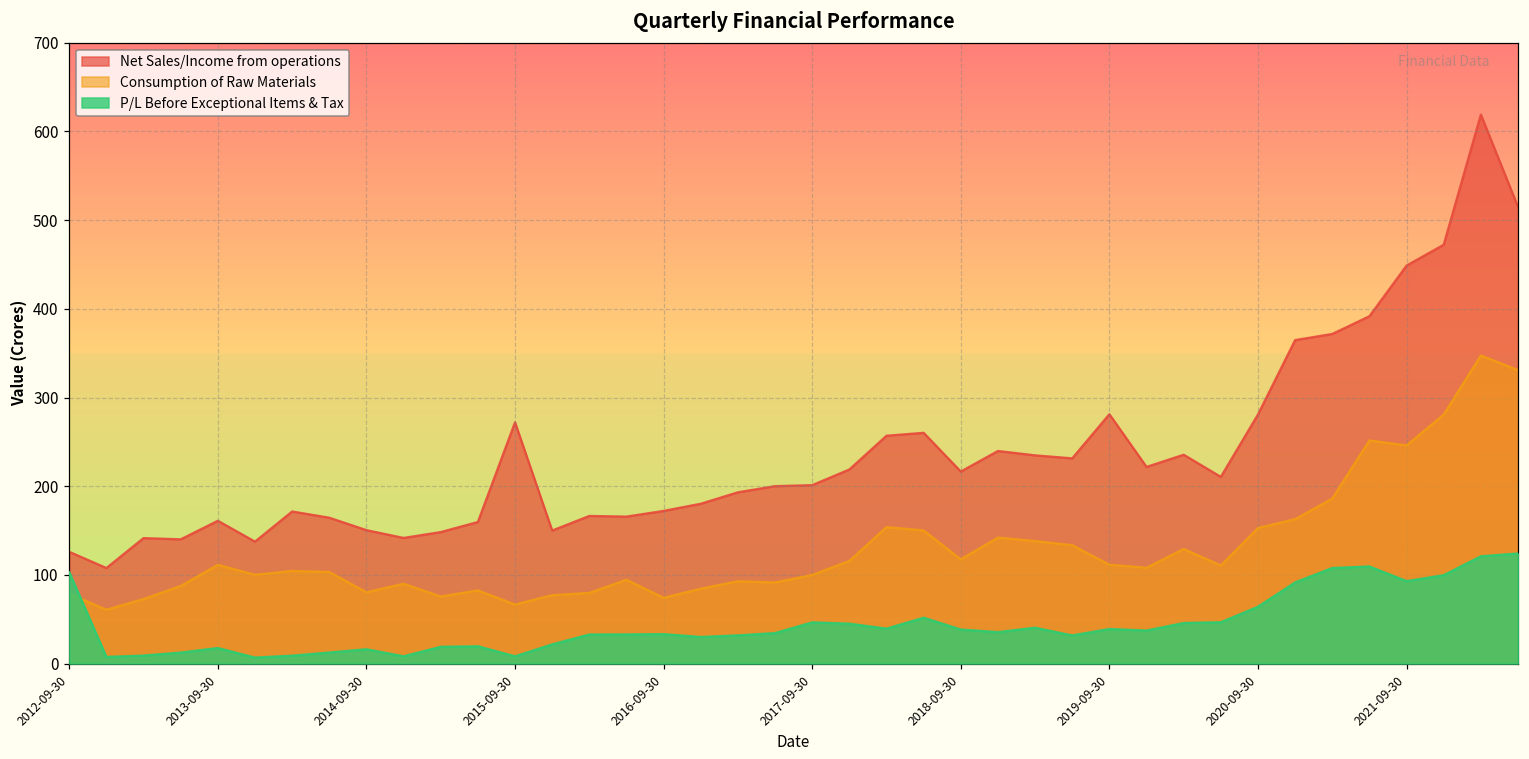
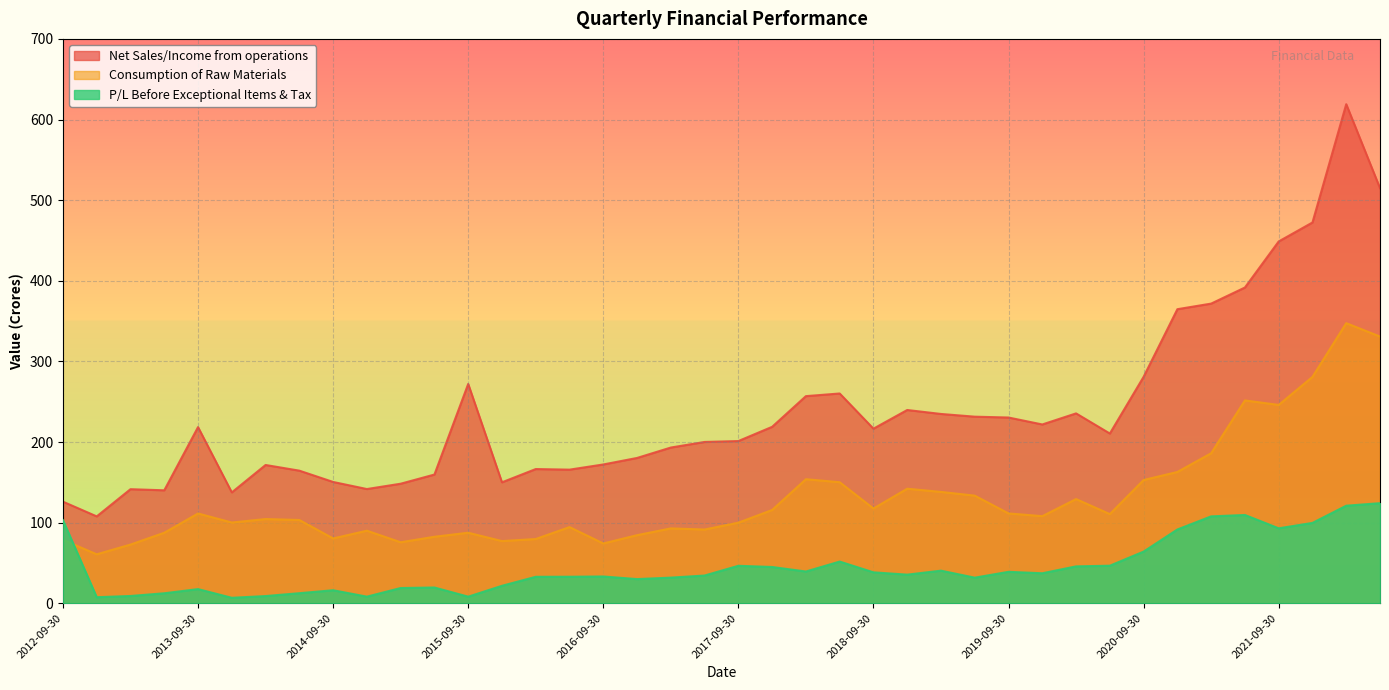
  {
    "Net Sales/Income from operations": {
      "2012-09-30": 130,
-     "2013-09-30": 160,
+     "2013-09-30": 220,
      "2014-09-30": 150,
      "2015-09-30": 270,
      "2016-09-30": 170,
      "2017-09-30": 200,
      "2018-09-30": 220,
-     "2019-09-30": 280,
+     "2019-09-30": 230,
      "2020-09-30": 280,
      "2021-09-30": 450
    },
    "Consumption of Raw Materials": {
      "2012-09-30": 80,
      "2013-09-30": 110,
      "2014-09-30": 80,
-     "2015-09-30": 70,
+     "2015-09-30": 90,
      "2016-09-30": 70,
      "2017-09-30": 100,
      "2018-09-30": 120,
      "2019-09-30": 110,
      "2020-09-30": 150,
      "2021-09-30": 250
    },
    "P/L Before Exceptional Items & Tax": {
      "2012-09-30": 100,
      "2013-09-30": 20,
      "2014-09-30": 20,
      "2015-09-30": 10,
      "2016-09-30": 30,
      "2017-09-30": 50,
      "2018-09-30": 40,
      "2019-09-30": 40,
      "2020-09-30": 60,
      "2021-09-30": 90
    }
  }
